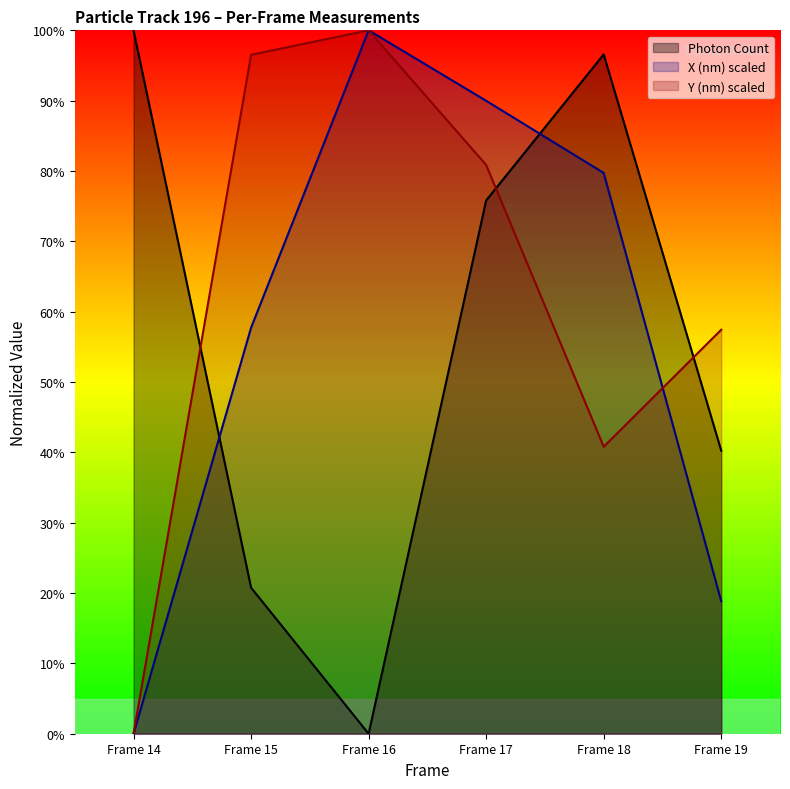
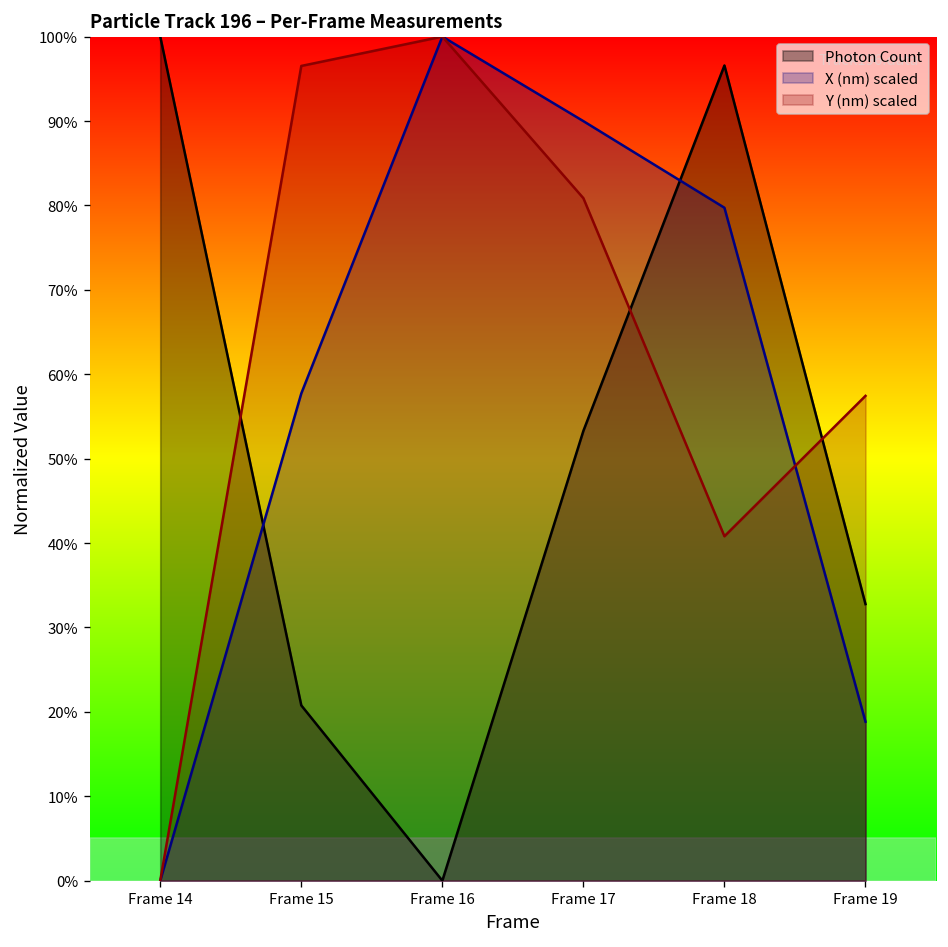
  {
    "Photon Count": {
      "Frame 14": "100%",
      "Frame 15": "21%",
-     "Frame 17": "76%",
+     "Frame 17": "53%",
      "Frame 18": "97%",
-     "Frame 19": "40%"
+     "Frame 19": "33%"
    },
    "X (nm) scaled": {
      "Frame 15": "58%",
      "Frame 17": "90%",
      "Frame 18": "80%",
      "Frame 19": "19%"
    },
    "Y (nm) scaled": {
      "Frame 15": "97%",
      "Frame 17": "81%",
      "Frame 18": "41%",
      "Frame 19": "57%"
    }
  }
